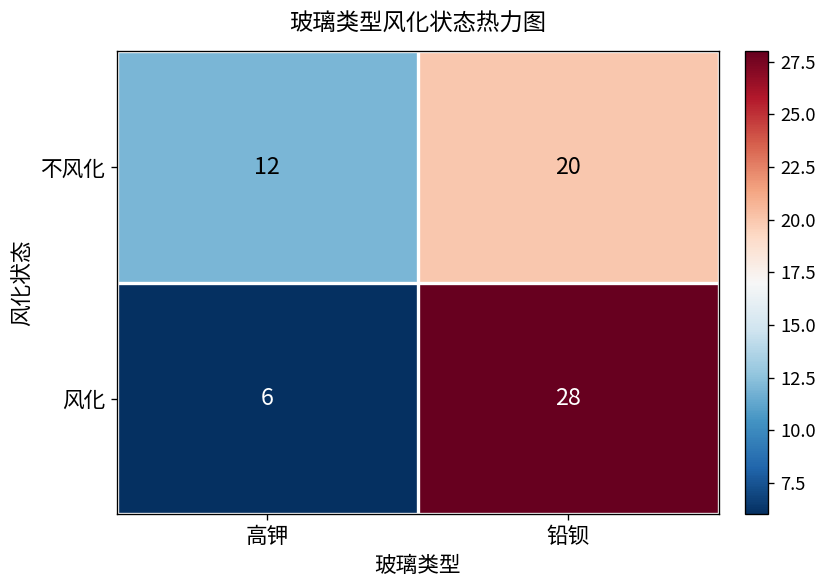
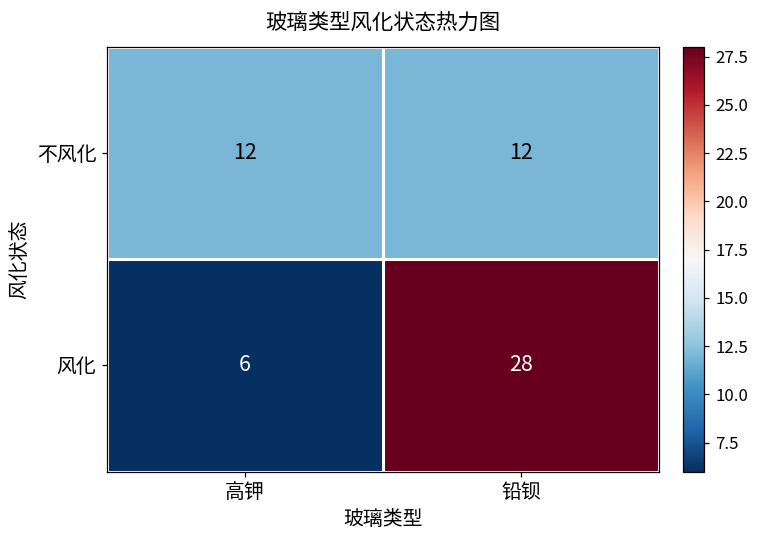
  {
    "不风化": {
      "高钾": 12,
-     "铅钡": 20
+     "铅钡": 12
    },
    "风化": {
      "高钾": 6,
      "铅钡": 28
    }
  }
